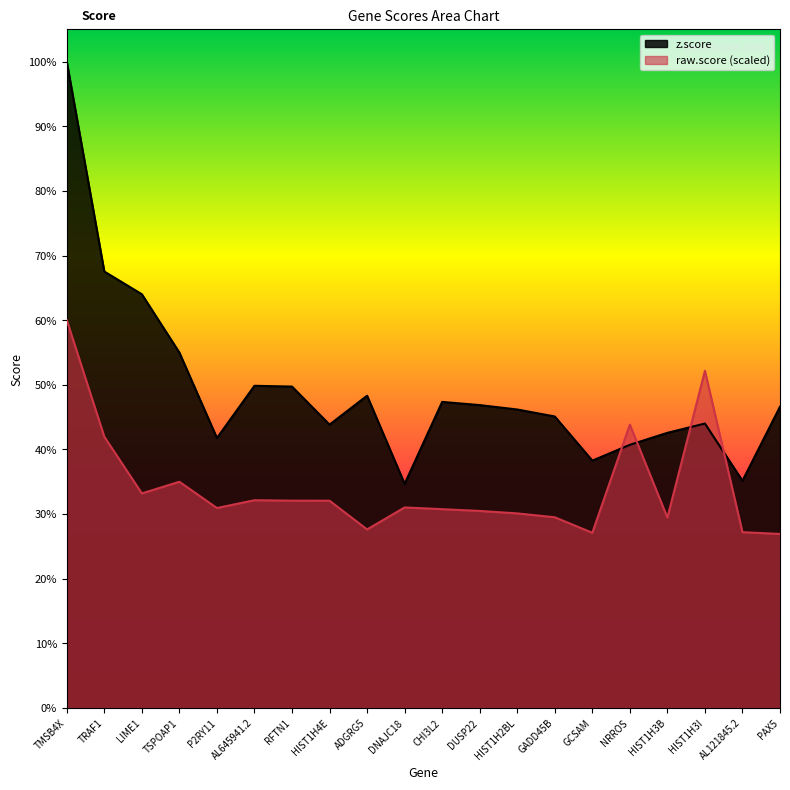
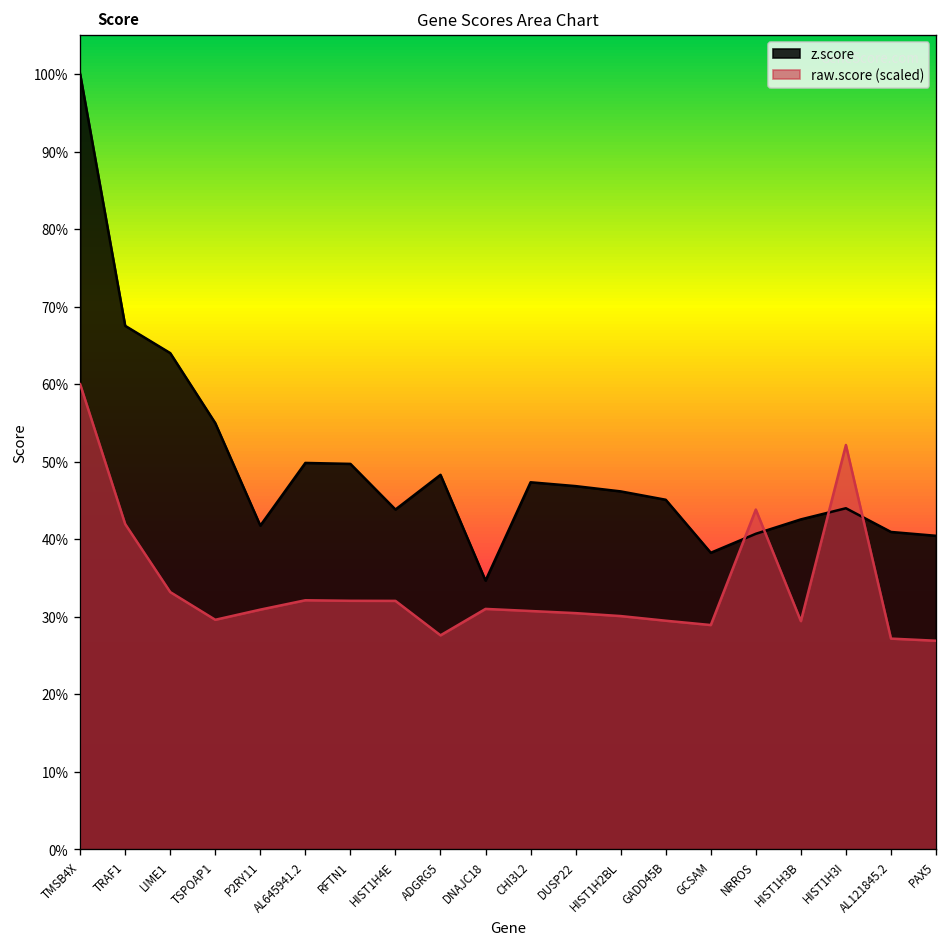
  {
    "z.score": {
      "TMSB4X": "100%",
      "TRAF1": "68%",
      "LIME1": "64%",
      "TSPOAP1": "55%",
      "P2RY11": "42%",
      "AL645941.2": "50%",
      "RFTN1": "50%",
      "HIST1H4E": "44%",
      "ADGRG5": "48%",
      "DNAJC18": "35%",
      "CHI3L2": "47%",
      "DUSP22": "47%",
      "HIST1H2BL": "46%",
      "GADD45B": "45%",
      "GCSAM": "38%",
      "NRROS": "41%",
      "HIST1H3B": "43%",
      "HIST1H3I": "44%",
-     "AL121845.2": "35%",
-     "PAX5": "47%"
+     "AL121845.2": "41%",
+     "PAX5": "40%"
    },
    "raw.score (scaled)": {
      "TMSB4X": "60%",
      "TRAF1": "42%",
      "LIME1": "33%",
-     "TSPOAP1": "35%",
+     "TSPOAP1": "30%",
      "P2RY11": "31%",
      "AL645941.2": "32%",
      "RFTN1": "32%",
      "HIST1H4E": "32%",
      "ADGRG5": "28%",
      "DNAJC18": "31%",
      "CHI3L2": "31%",
      "DUSP22": "30%",
      "HIST1H2BL": "30%",
      "GADD45B": "29%",
-     "GCSAM": "27%",
+     "GCSAM": "29%",
      "NRROS": "44%",
      "HIST1H3B": "29%",
      "HIST1H3I": "52%",
      "AL121845.2": "27%",
      "PAX5": "27%"
    }
  }
